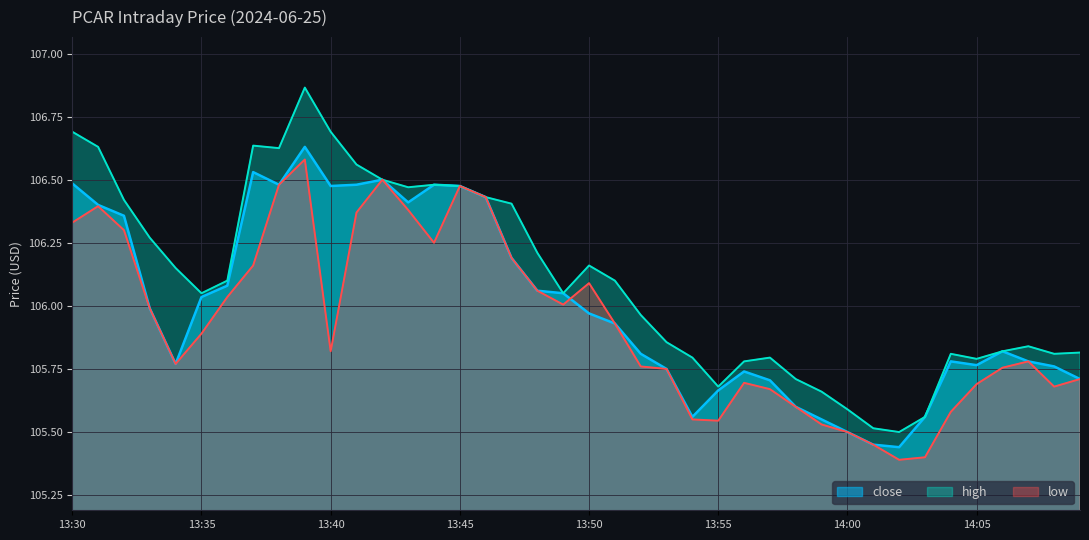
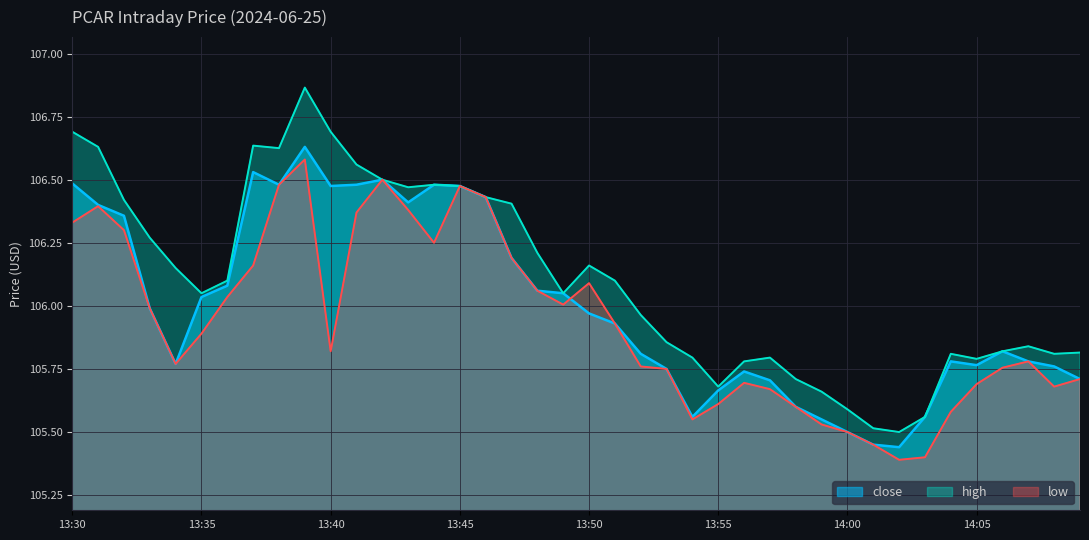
  {
    "close": {
      "13:30": 106.49,
      "13:35": 106.04,
      "13:40": 106.48,
      "13:50": 105.97,
      "13:55": 105.67,
      "14:05": 105.77
    },
    "high": {
      "13:30": 106.69,
      "13:35": 106.05,
      "13:40": 106.69,
      "13:50": 106.16,
      "13:55": 105.68,
      "14:00": 105.59,
      "14:05": 105.79
    },
    "low": {
      "13:30": 106.33,
      "13:35": 105.89,
      "13:40": 105.82,
      "13:50": 106.09,
-     "13:55": 105.55,
+     "13:55": 105.61,
      "14:05": 105.69
    }
  }
